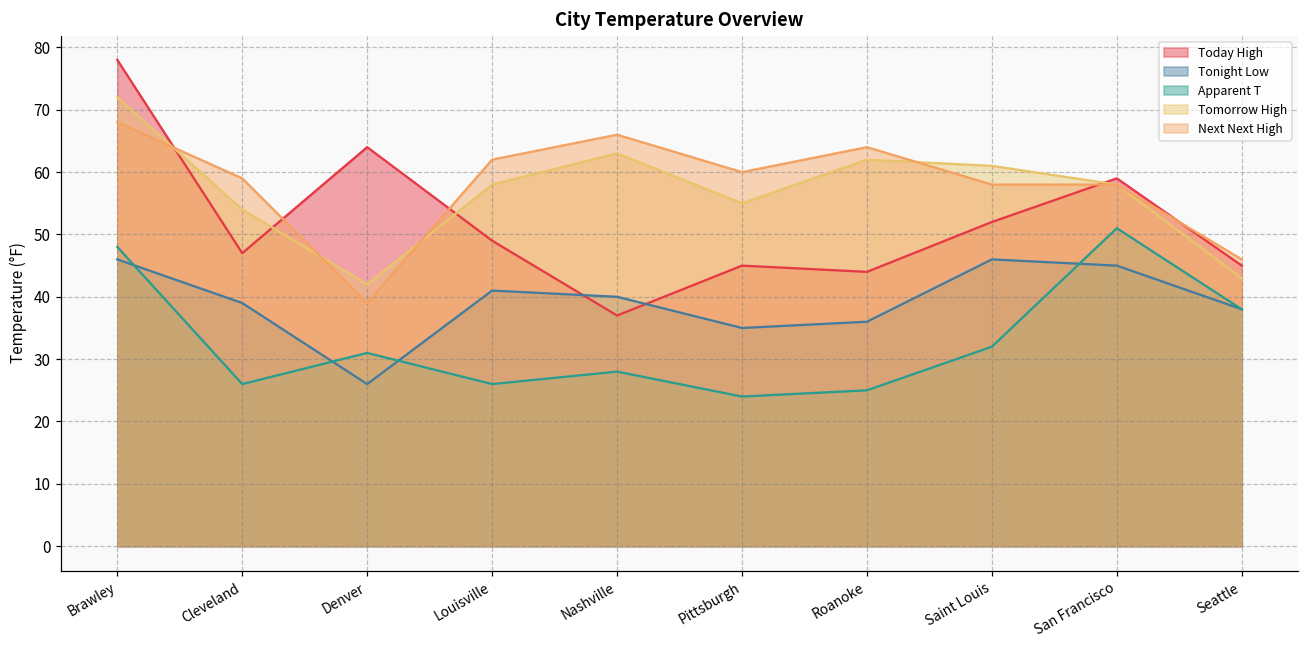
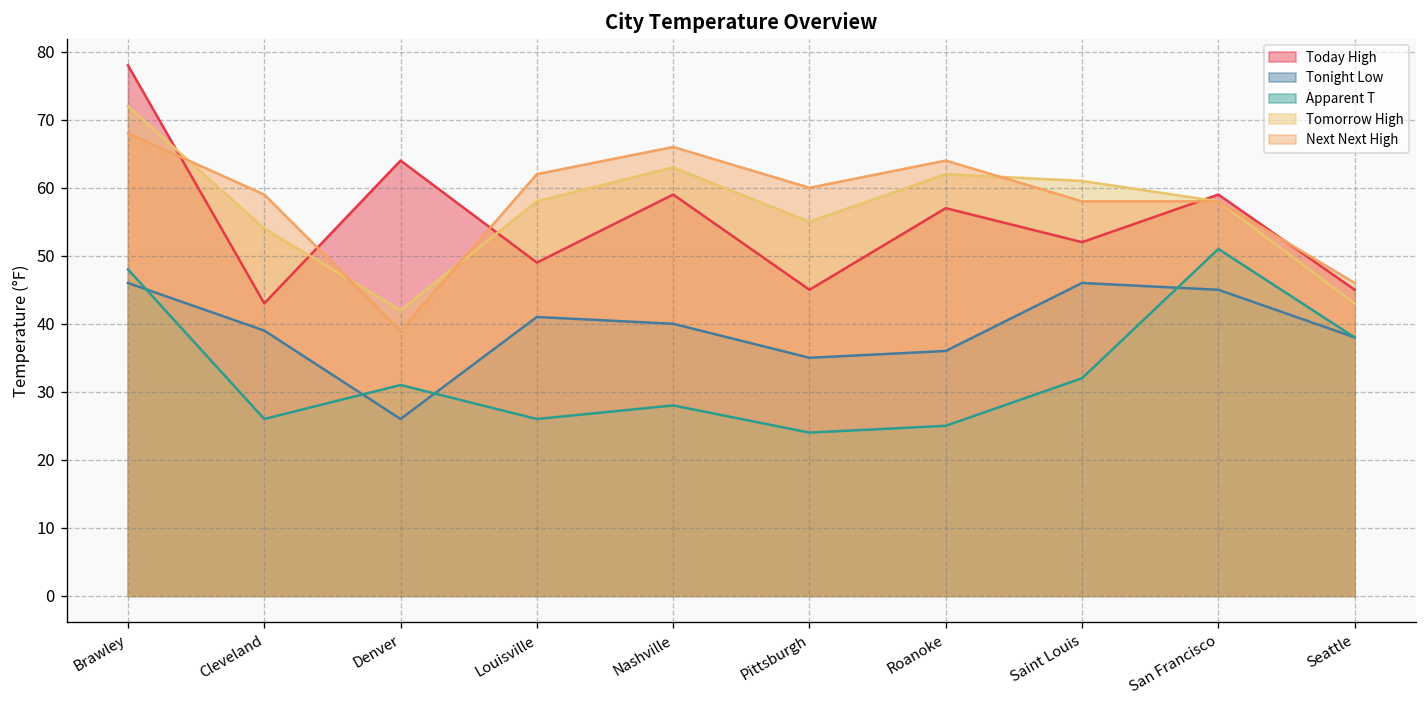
  {
    "Today High": {
      "Brawley": 78,
-     "Cleveland": 47,
+     "Cleveland": 43,
      "Denver": 64,
      "Louisville": 49,
-     "Nashville": 37,
+     "Nashville": 59,
      "Pittsburgh": 45,
-     "Roanoke": 44,
+     "Roanoke": 57,
      "Saint Louis": 52,
      "San Francisco": 59,
      "Seattle": 45
    }
  }
